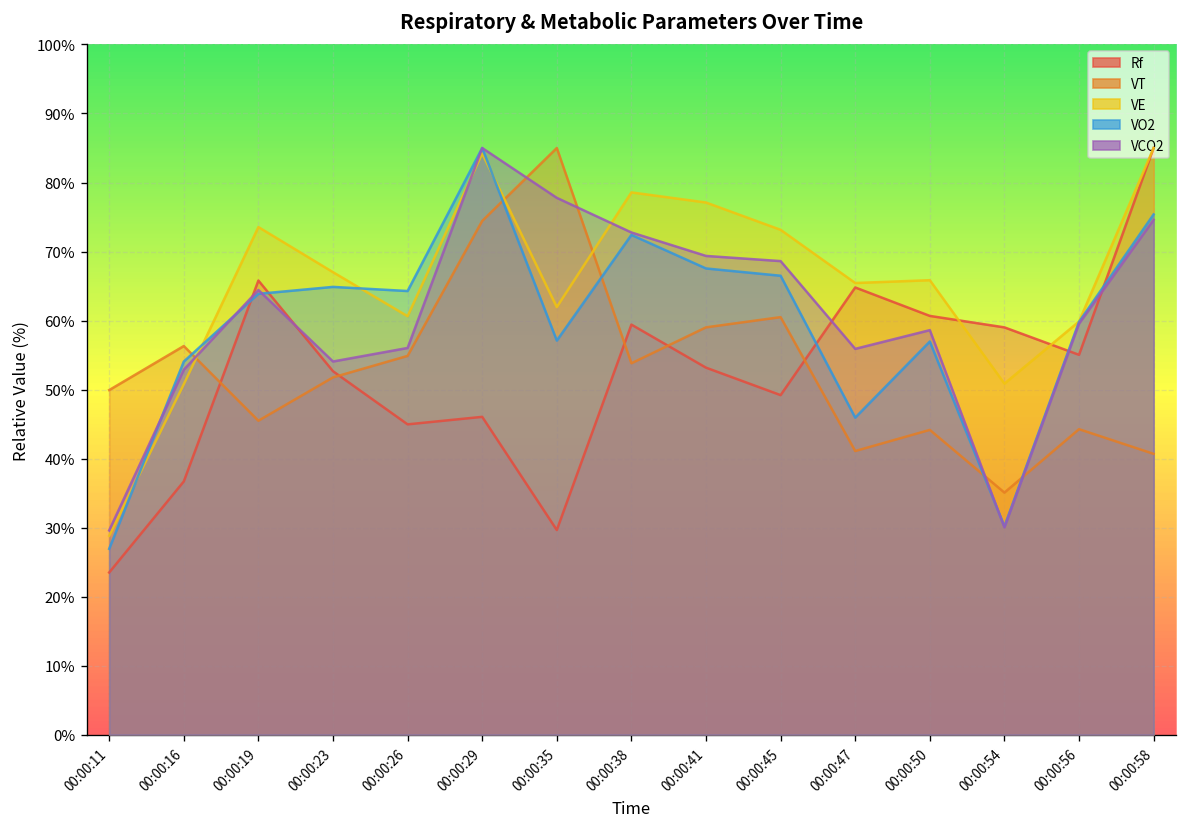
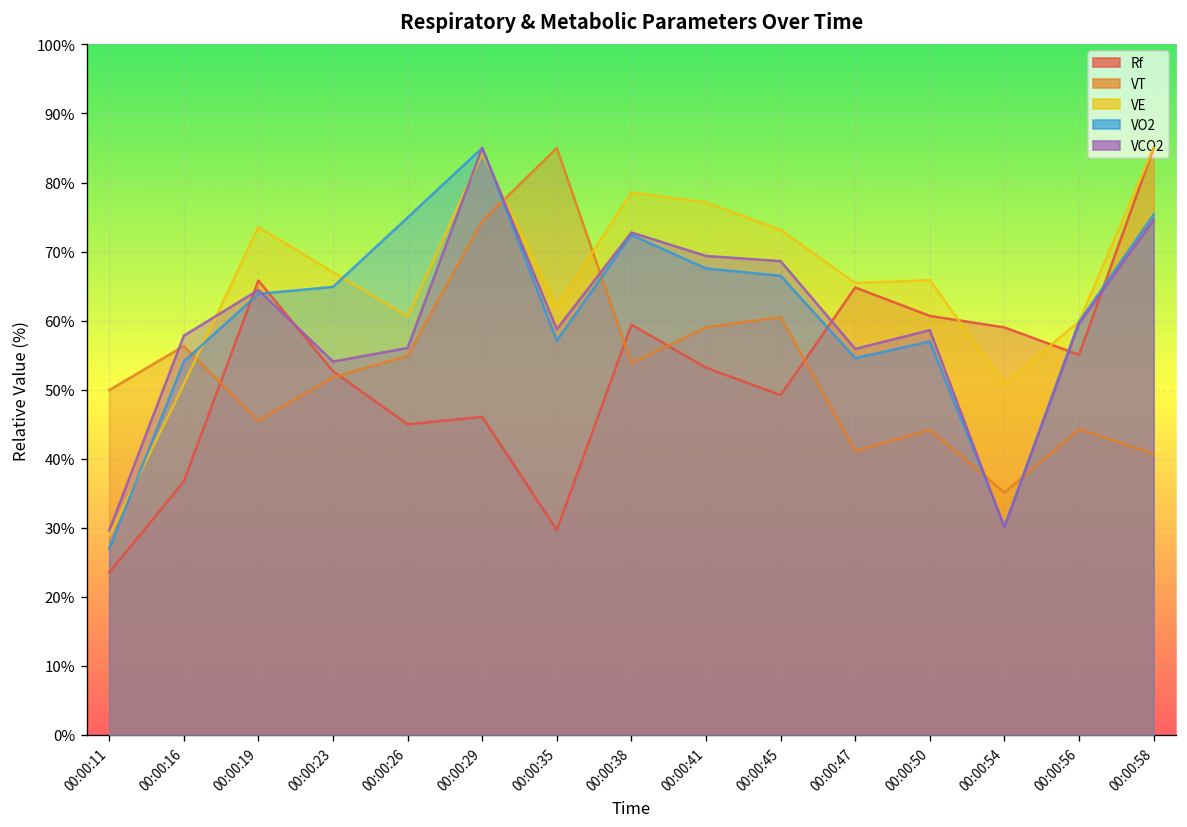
  {
    "VO2": {
      "00:00:11": "27%",
      "00:00:16": "54%",
      "00:00:19": "64%",
      "00:00:23": "65%",
-     "00:00:26": "64%",
+     "00:00:26": "75%",
      "00:00:35": "57%",
      "00:00:41": "68%",
      "00:00:45": "66%",
-     "00:00:47": "46%",
+     "00:00:47": "55%",
      "00:00:50": "57%",
      "00:00:58": "75%"
    },
    "VCO2": {
      "00:00:11": "30%",
-     "00:00:16": "53%",
+     "00:00:16": "58%",
      "00:00:19": "64%",
      "00:00:23": "54%",
      "00:00:26": "56%",
-     "00:00:35": "78%",
+     "00:00:35": "59%",
      "00:00:41": "69%",
      "00:00:45": "69%",
      "00:00:47": "56%",
      "00:00:50": "59%",
      "00:00:58": "75%"
    }
  }
